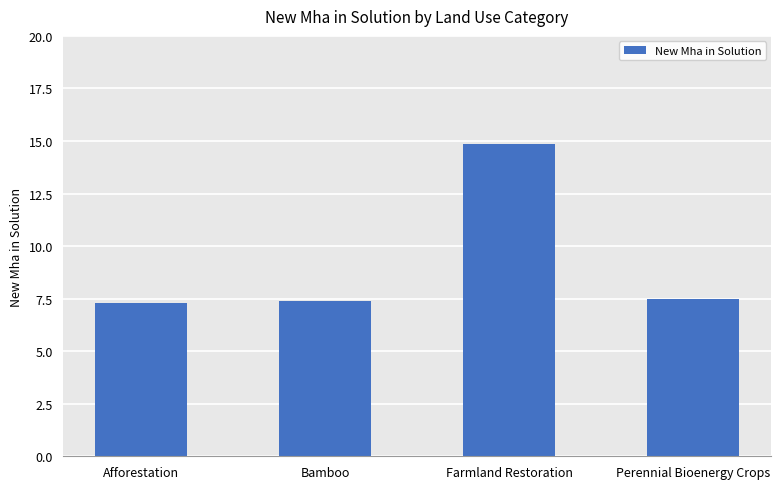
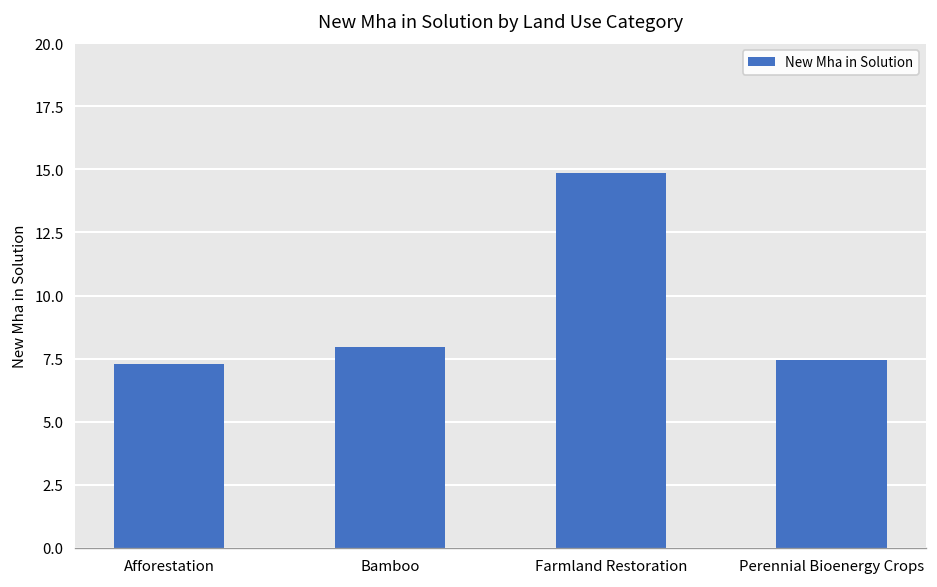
  {
    "Afforestation": 7.3,
-   "Bamboo": 7.4,
+   "Bamboo": 7.9,
    "Farmland Restoration": 14.9,
    "Perennial Bioenergy Crops": 7.5
  }
